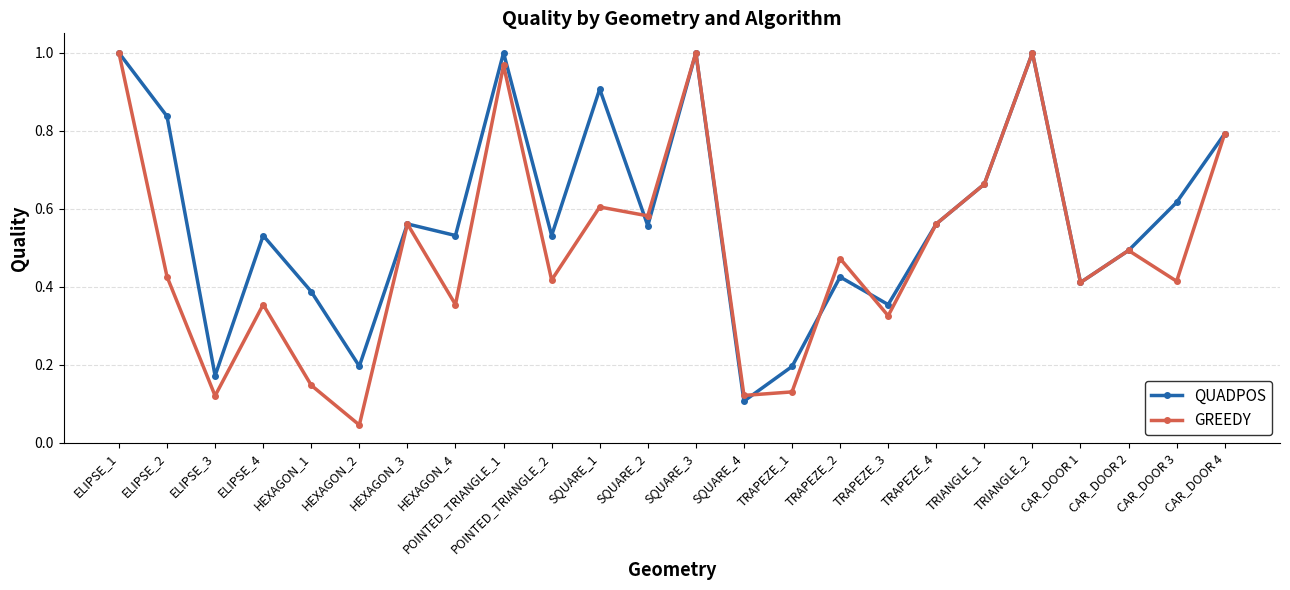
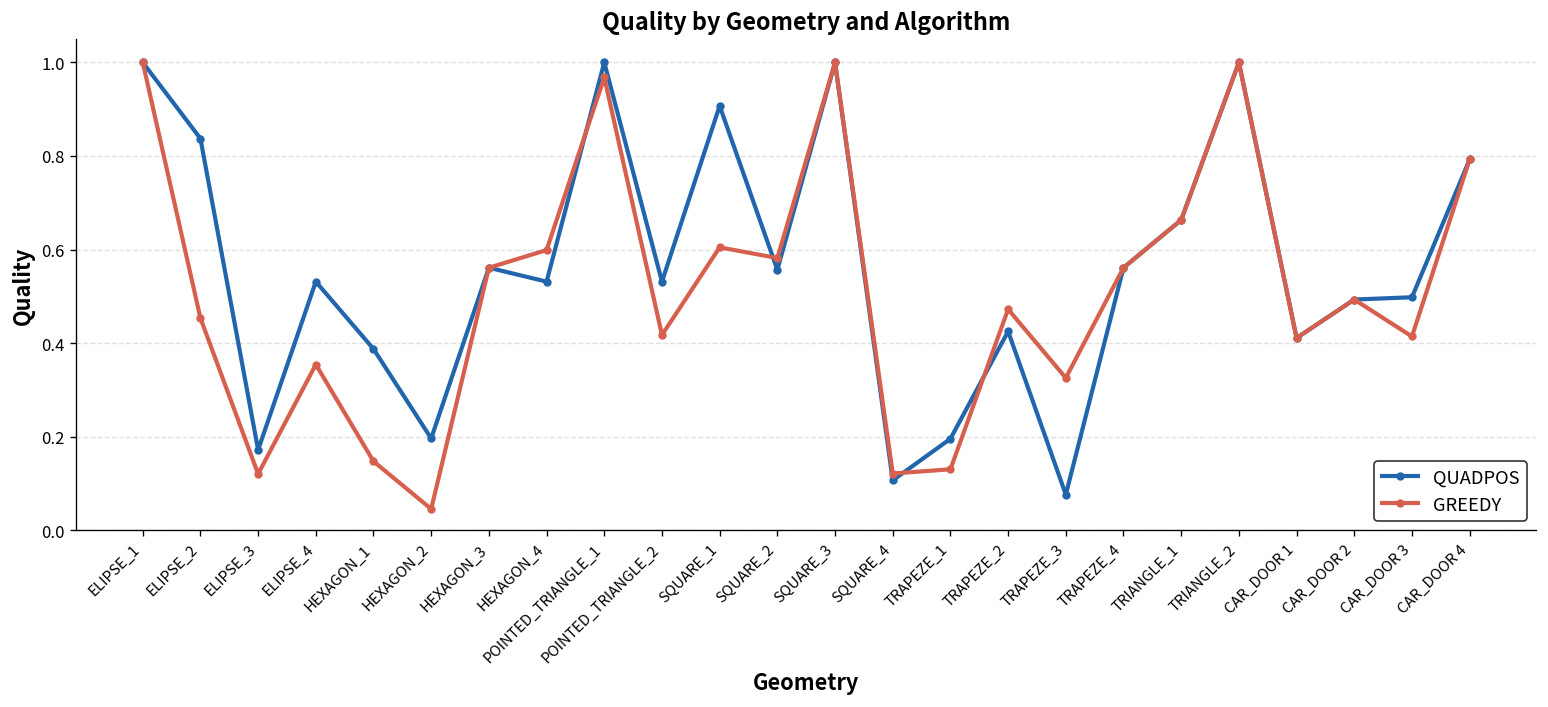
  {
    "QUADPOS": {
      "ELIPSE_2": 0.84,
      "ELIPSE_3": 0.17,
      "ELIPSE_4": 0.53,
      "HEXAGON_1": 0.39,
      "HEXAGON_2": 0.20,
      "HEXAGON_4": 0.53,
      "POINTED_TRIANGLE_1": 1.00,
      "POINTED_TRIANGLE_2": 0.53,
      "SQUARE_1": 0.91,
      "SQUARE_2": 0.56,
      "SQUARE_4": 0.11,
      "TRAPEZE_1": 0.20,
      "TRAPEZE_2": 0.43,
-     "TRAPEZE_3": 0.35,
-     "CAR_DOOR 3": 0.62
+     "TRAPEZE_3": 0.08,
+     "CAR_DOOR 3": 0.50
    },
    "GREEDY": {
-     "ELIPSE_2": 0.43,
+     "ELIPSE_2": 0.45,
      "ELIPSE_3": 0.12,
      "ELIPSE_4": 0.35,
      "HEXAGON_1": 0.15,
      "HEXAGON_2": 0.05,
-     "HEXAGON_4": 0.35,
+     "HEXAGON_4": 0.60,
      "POINTED_TRIANGLE_1": 0.97,
      "POINTED_TRIANGLE_2": 0.42,
      "SQUARE_1": 0.60,
      "SQUARE_2": 0.58,
      "SQUARE_4": 0.12,
      "TRAPEZE_1": 0.13,
      "TRAPEZE_2": 0.47,
      "TRAPEZE_3": 0.33,
      "CAR_DOOR 3": 0.41
    }
  }
